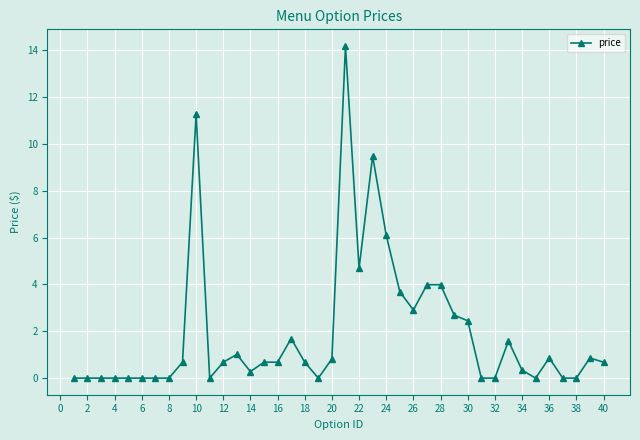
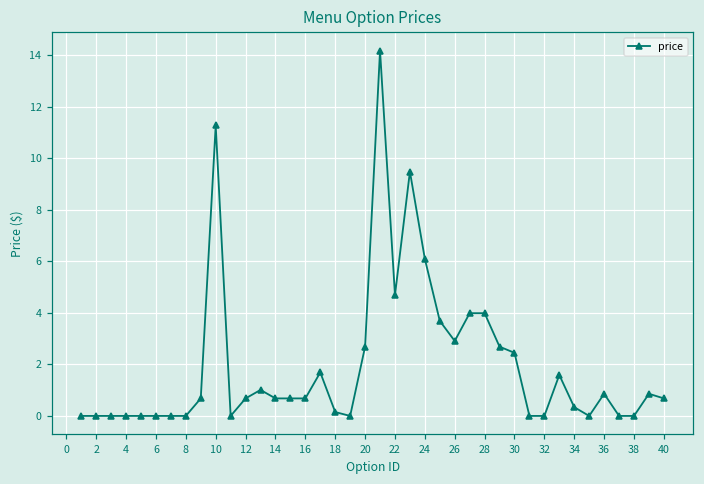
  {
    "2": 0.0,
    "4": 0.0,
    "6": 0.0,
    "8": 0.0,
    "10": 11.3,
    "12": 0.7,
-   "14": 0.3,
+   "14": 0.7,
    "16": 0.7,
-   "18": 0.7,
-   "20": 0.8,
+   "18": 0.2,
+   "20": 2.7,
    "22": 4.7,
    "24": 6.1,
    "26": 2.9,
    "28": 4.0,
    "30": 2.5,
    "32": 0.0,
    "34": 0.3,
    "36": 0.9,
    "38": 0.0,
    "40": 0.7
  }
